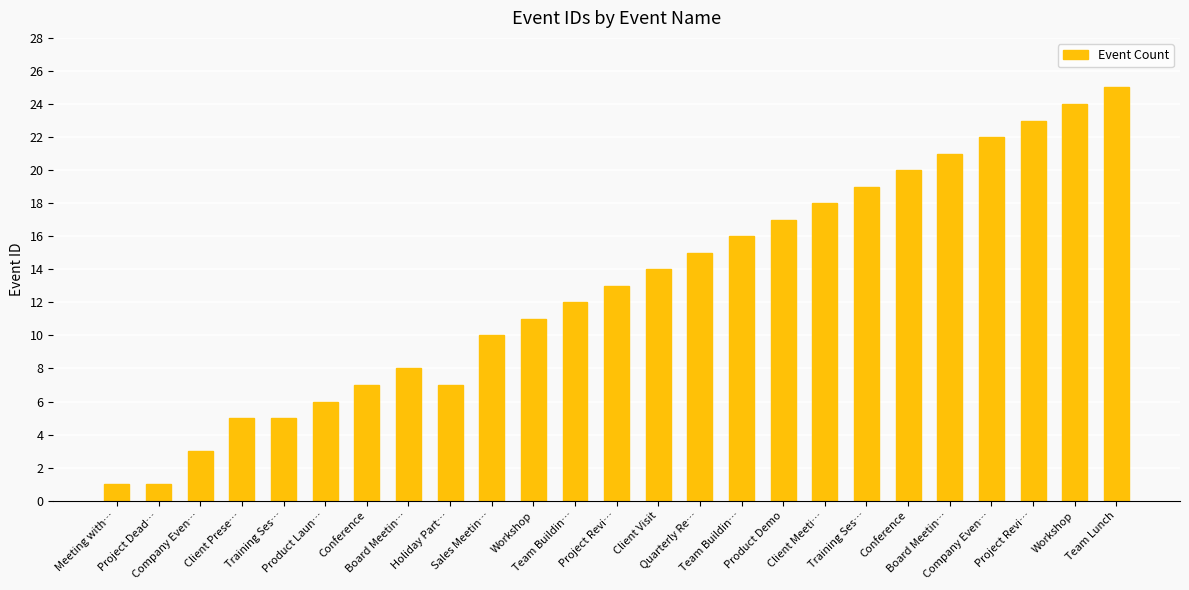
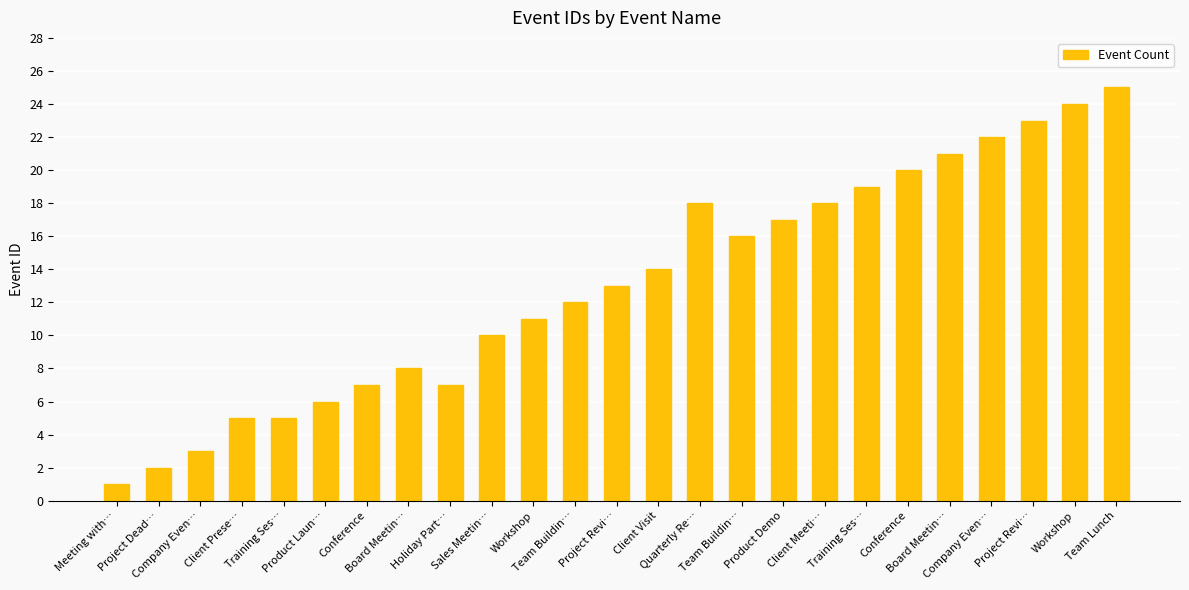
  {
    "Meeting with…": 1,
-   "Project Dead…": 1,
+   "Project Dead…": 2,
    "Client Prese…": 5,
    "Product Laun…": 6,
    "Holiday Part…": 7,
    "Sales Meetin…": 10,
    "Client Visit": 14,
-   "Quarterly Re…": 15,
+   "Quarterly Re…": 18,
    "Product Demo": 17,
    "Client Meeti…": 18,
    "Team Lunch": 25
  }
